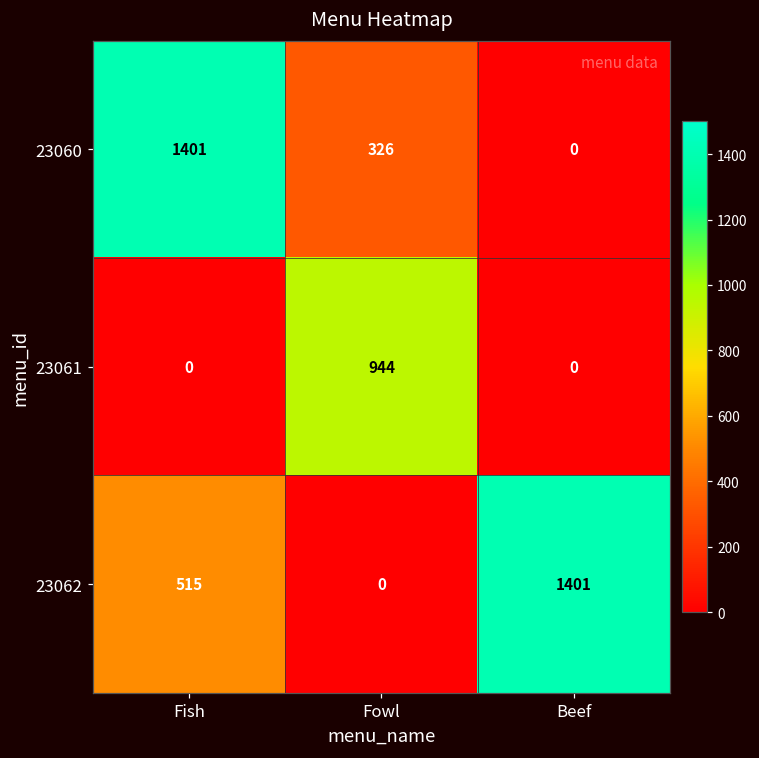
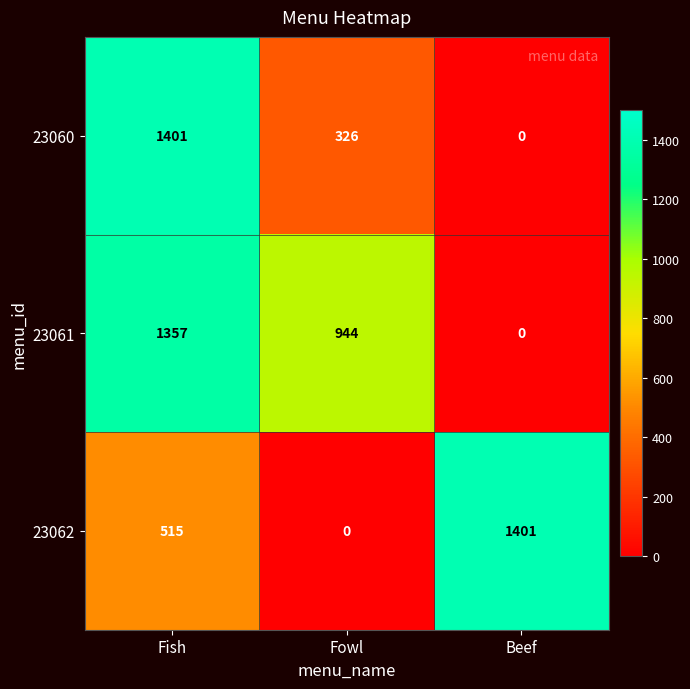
  {
    "23060": {
      "Fish": 1401,
      "Fowl": 326
    },
    "23061": {
-     "Fish": 0,
+     "Fish": 1357,
      "Fowl": 944,
      "Beef": 0
    },
    "23062": {
      "Fish": 515,
      "Fowl": 0,
      "Beef": 1401
    }
  }
